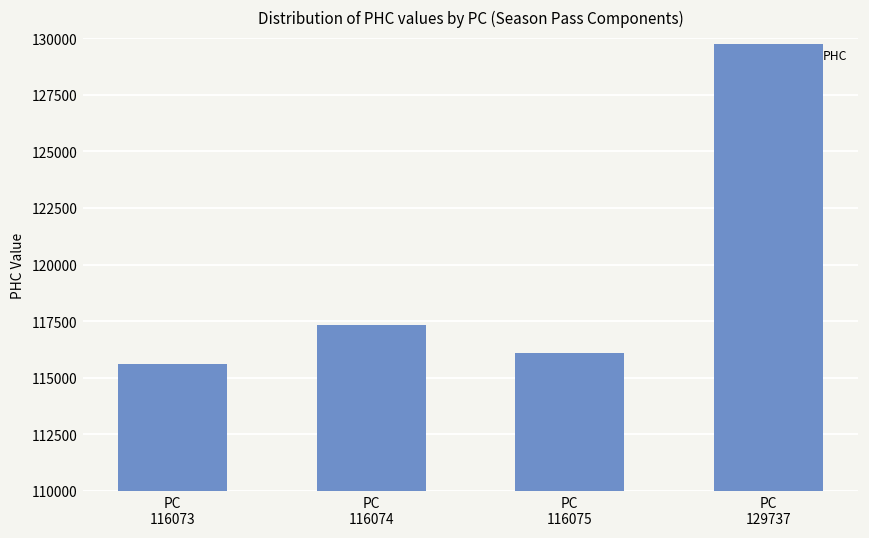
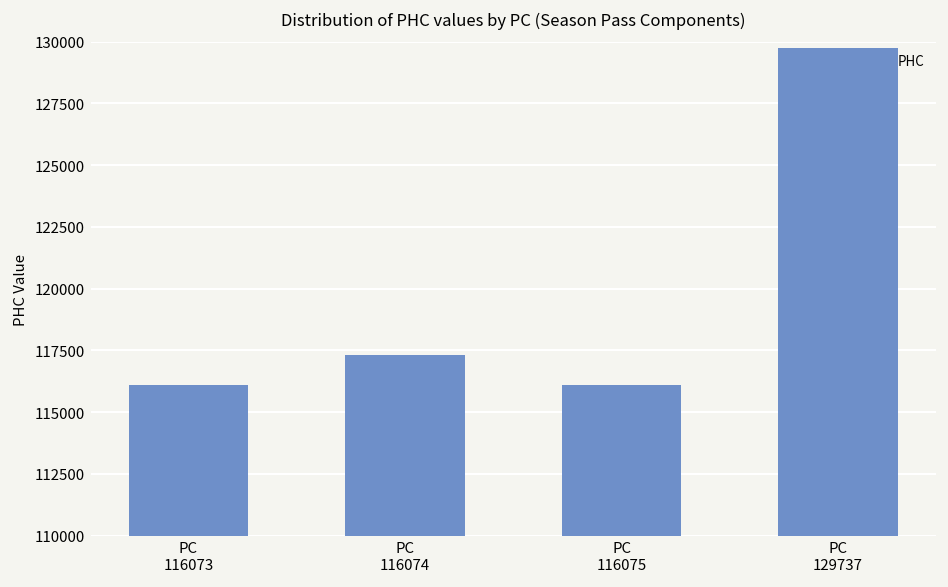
  {
-   "PC 116073": 115600,
+   "PC 116073": 116100,
    "PC 116074": 117300,
    "PC 116075": 116100,
    "PC 129737": 129700
  }
